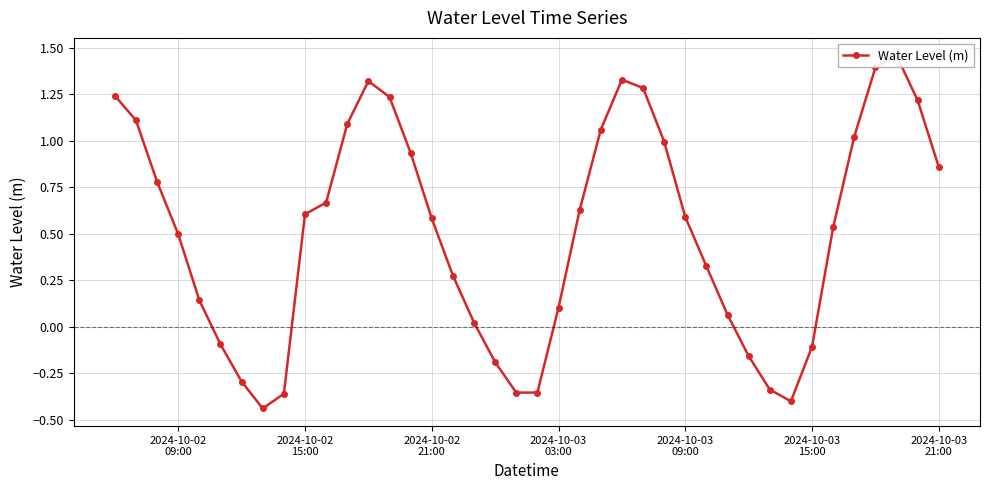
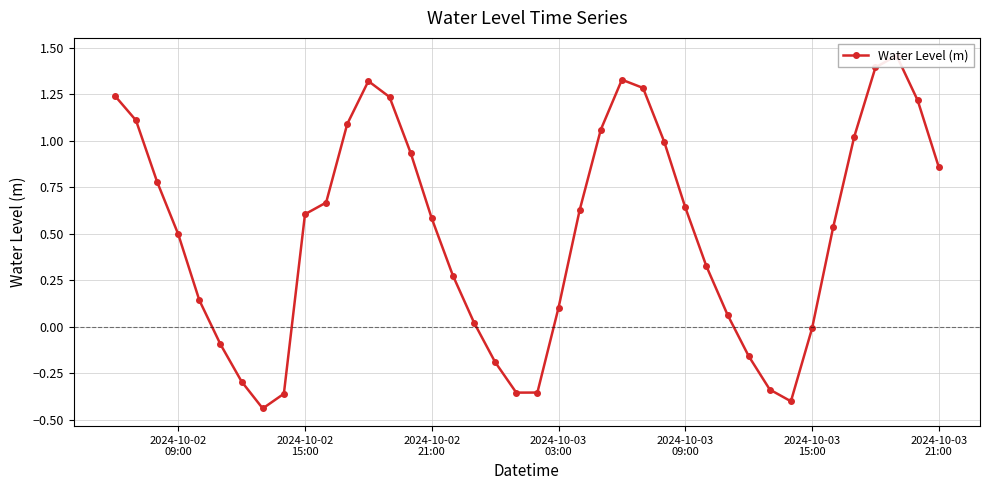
  {
    "2024-10-02 09:00": 0.50,
    "2024-10-02 15:00": 0.60,
    "2024-10-02 21:00": 0.58,
    "2024-10-03 03:00": 0.10,
-   "2024-10-03 09:00": 0.59,
-   "2024-10-03 15:00": -0.11,
+   "2024-10-03 09:00": 0.64,
+   "2024-10-03 15:00": -0.01,
    "2024-10-03 21:00": 0.86
  }
